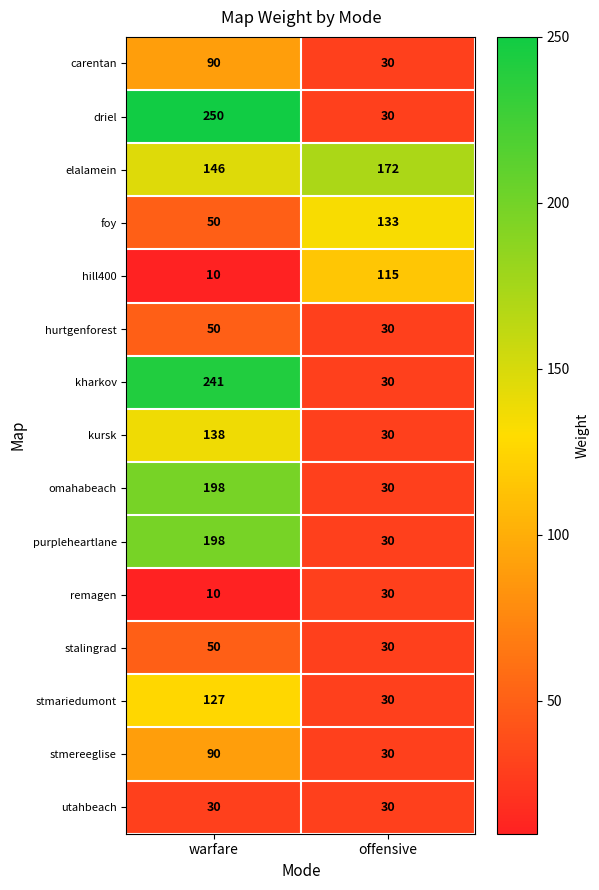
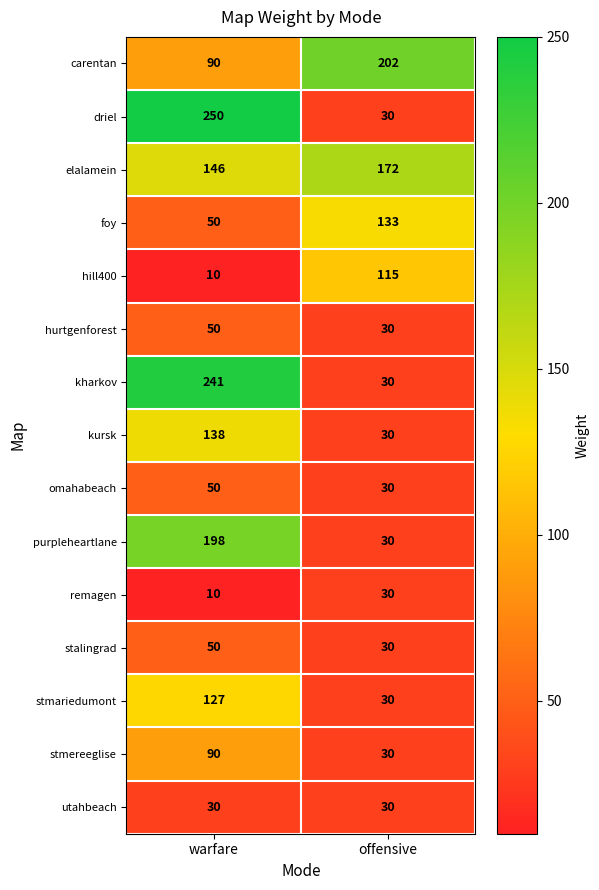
  {
    "carentan": {
      "warfare": 90,
-     "offensive": 30
+     "offensive": 202
    },
    "driel": {
      "warfare": 250,
      "offensive": 30
    },
    "elalamein": {
      "warfare": 146,
      "offensive": 172
    },
    "foy": {
      "warfare": 50,
      "offensive": 133
    },
    "hill400": {
      "warfare": 10,
      "offensive": 115
    },
    "hurtgenforest": {
      "warfare": 50,
      "offensive": 30
    },
    "kharkov": {
      "warfare": 241,
      "offensive": 30
    },
    "kursk": {
      "warfare": 138,
      "offensive": 30
    },
    "omahabeach": {
-     "warfare": 198,
+     "warfare": 50,
      "offensive": 30
    },
    "purpleheartlane": {
      "warfare": 198,
      "offensive": 30
    },
    "remagen": {
      "warfare": 10,
      "offensive": 30
    },
    "stalingrad": {
      "warfare": 50,
      "offensive": 30
    },
    "stmariedumont": {
      "warfare": 127,
      "offensive": 30
    },
    "stmereeglise": {
      "warfare": 90,
      "offensive": 30
    },
    "utahbeach": {
      "warfare": 30,
      "offensive": 30
    }
  }
